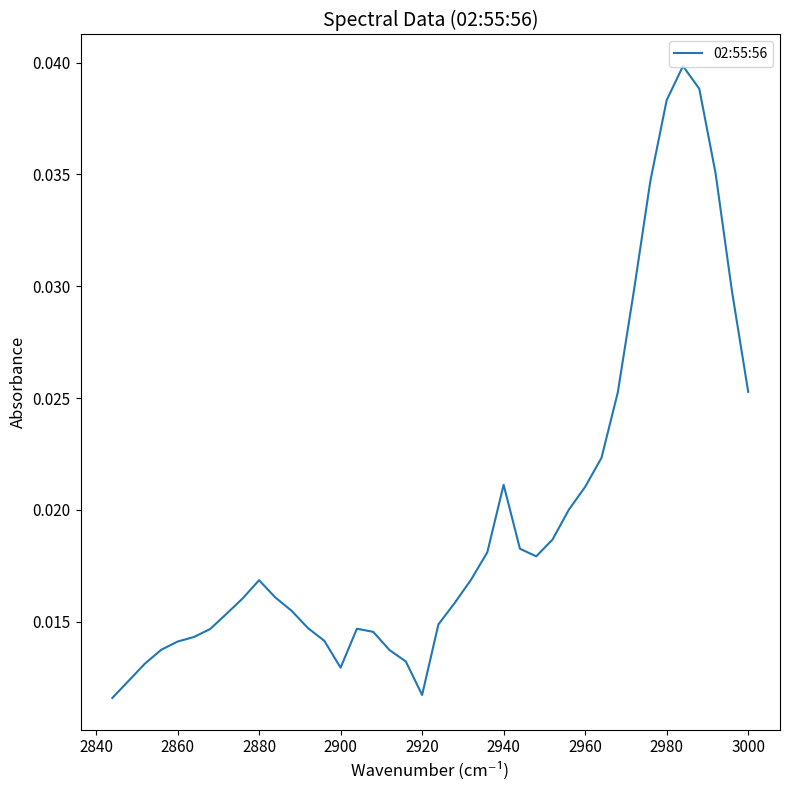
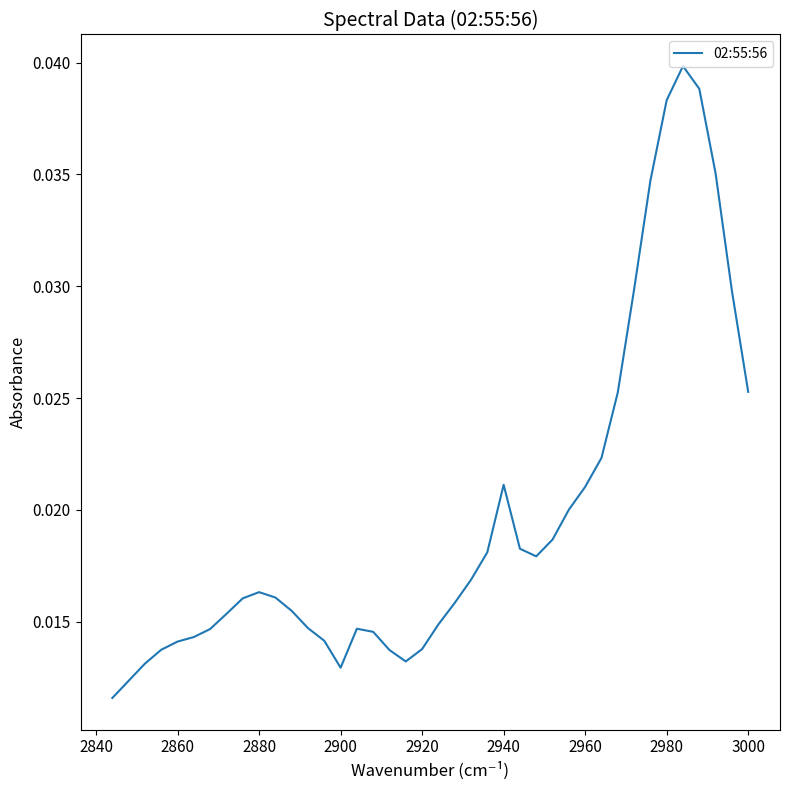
  {
    "2860": 0.0141,
-   "2880": 0.0169,
+   "2880": 0.0163,
    "2900": 0.0129,
-   "2920": 0.0117,
+   "2920": 0.0138,
    "2940": 0.0211,
    "2960": 0.0210,
    "2980": 0.0383,
    "3000": 0.0253
  }
